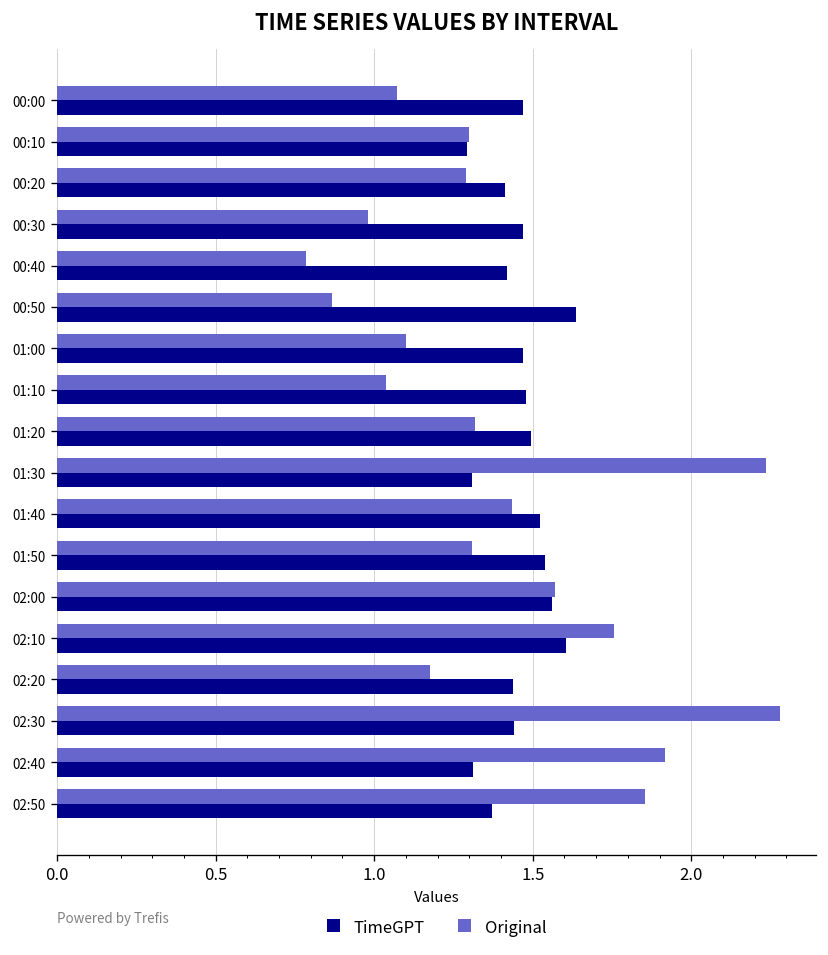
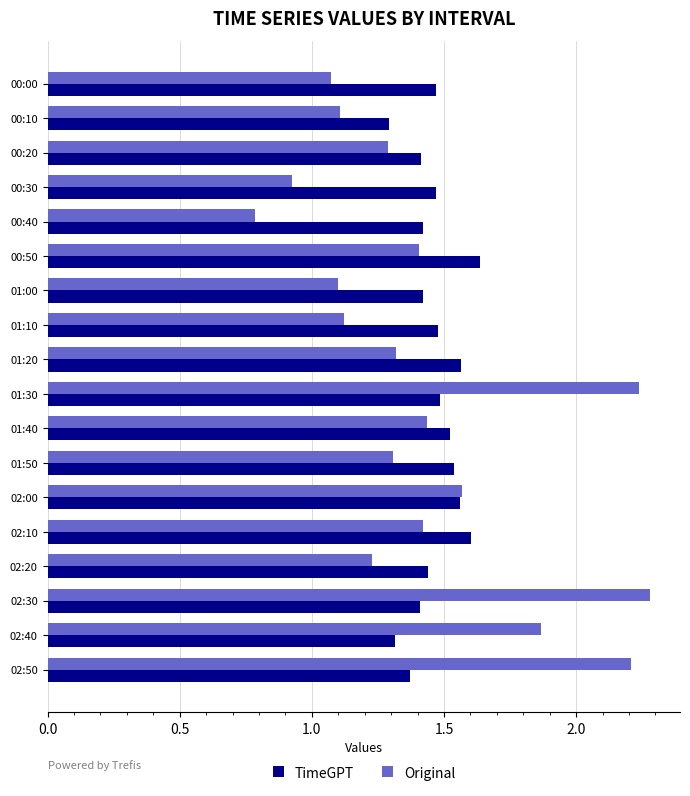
  {
    "TimeGPT": {
      "00:00": 1.47,
      "00:10": 1.29,
      "00:20": 1.41,
      "00:30": 1.47,
      "00:40": 1.42,
      "00:50": 1.64,
-     "01:00": 1.47,
+     "01:00": 1.42,
      "01:10": 1.48,
-     "01:20": 1.49,
-     "01:30": 1.31,
+     "01:20": 1.57,
+     "01:30": 1.48,
      "01:40": 1.52,
      "01:50": 1.54,
      "02:00": 1.56,
      "02:10": 1.60,
      "02:20": 1.44,
-     "02:30": 1.44,
+     "02:30": 1.41,
      "02:40": 1.31,
      "02:50": 1.37
    },
    "Original": {
      "00:00": 1.07,
-     "00:10": 1.30,
+     "00:10": 1.11,
      "00:20": 1.29,
-     "00:30": 0.98,
+     "00:30": 0.92,
      "00:40": 0.79,
-     "00:50": 0.87,
+     "00:50": 1.41,
      "01:00": 1.10,
-     "01:10": 1.04,
+     "01:10": 1.12,
      "01:20": 1.32,
      "01:30": 2.24,
      "01:40": 1.43,
      "01:50": 1.31,
      "02:00": 1.57,
-     "02:10": 1.76,
-     "02:20": 1.18,
+     "02:10": 1.42,
+     "02:20": 1.23,
      "02:30": 2.28,
-     "02:40": 1.92,
-     "02:50": 1.86
+     "02:40": 1.87,
+     "02:50": 2.21
    }
  }
